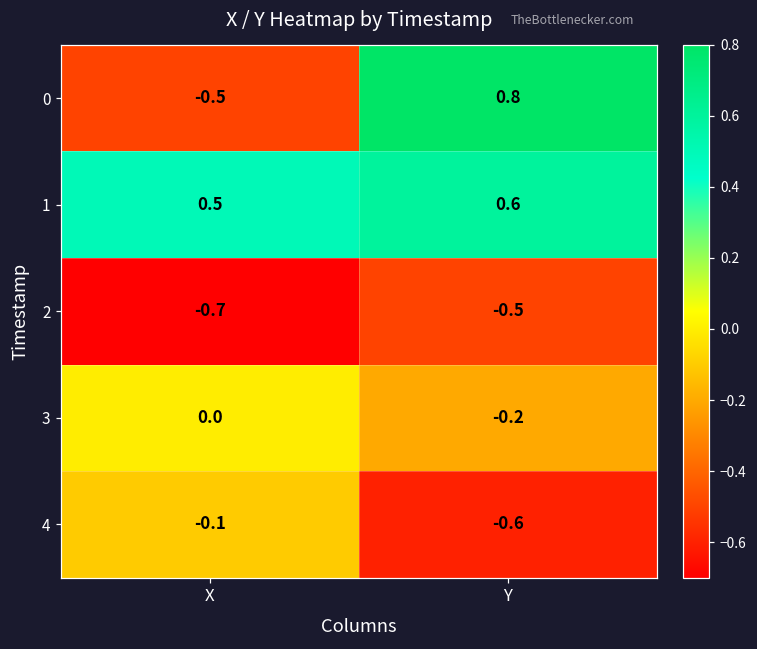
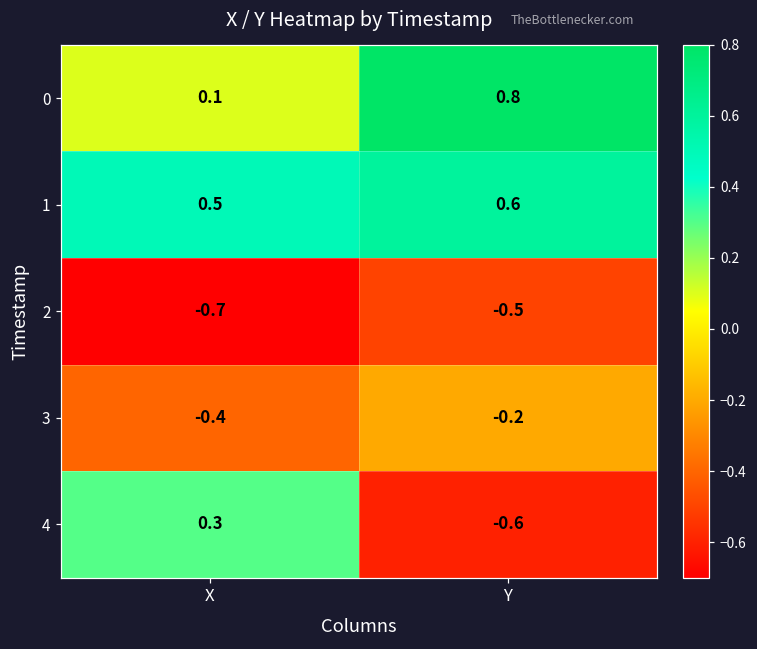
  {
    "0": {
-     "X": -0.5,
+     "X": 0.1,
      "Y": 0.8
    },
    "1": {
      "X": 0.5,
      "Y": 0.6
    },
    "2": {
      "X": -0.7,
      "Y": -0.5
    },
    "3": {
-     "X": 0.0,
+     "X": -0.4,
      "Y": -0.2
    },
    "4": {
-     "X": -0.1,
+     "X": 0.3,
      "Y": -0.6
    }
  }
